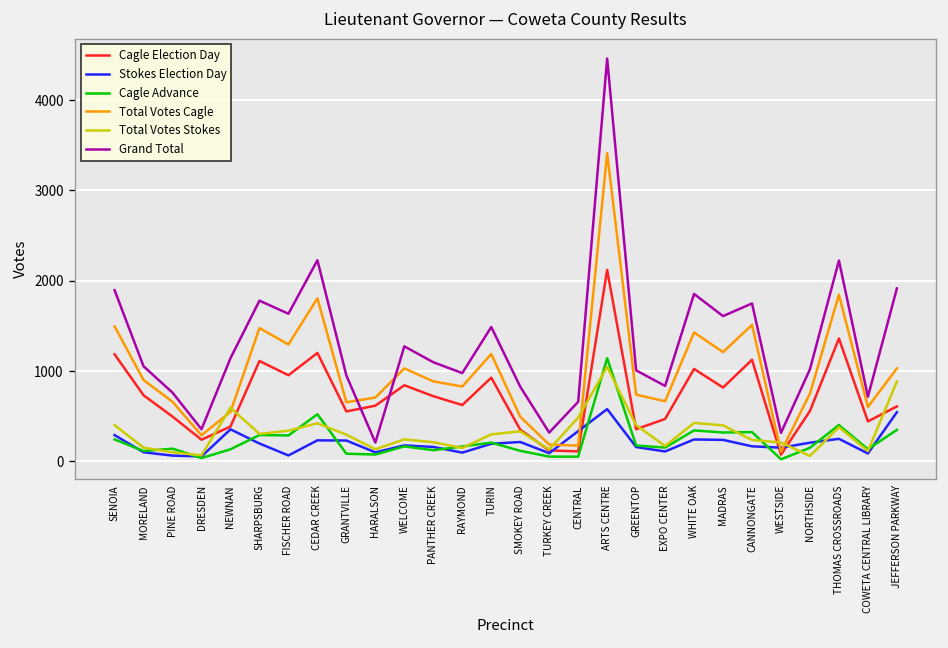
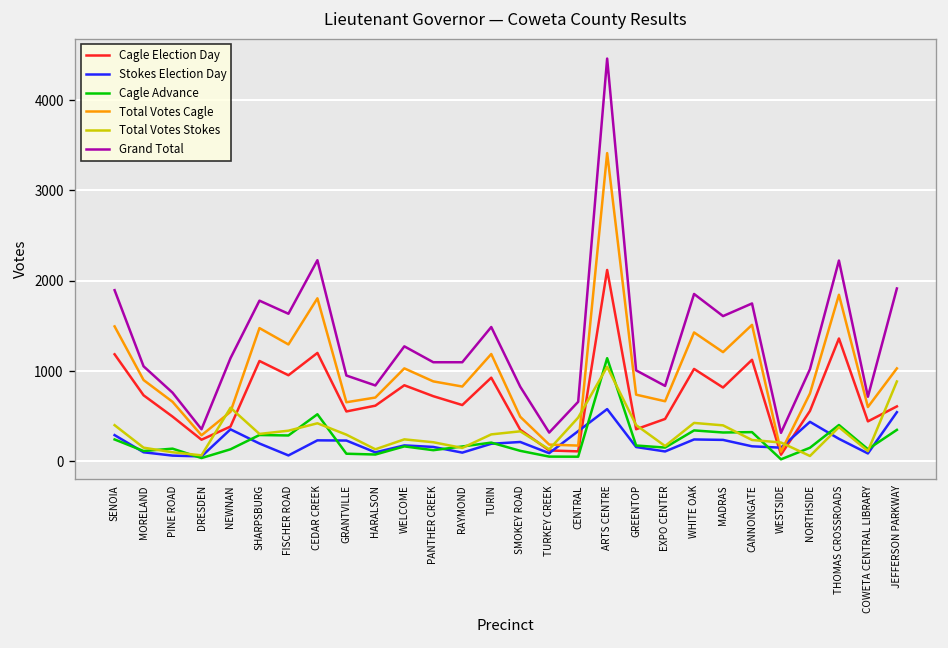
  {
    "Cagle Election Day": {
      "SENOIA": 1200,
      "MORELAND": 700,
      "PINE ROAD": 500,
      "DRESDEN": 200,
      "SHARPSBURG": 1100,
      "FISCHER ROAD": 1000,
      "CEDAR CREEK": 1200,
      "GRANTVILLE": 600,
      "HARALSON": 600,
      "WELCOME": 800,
      "PANTHER CREEK": 700,
      "RAYMOND": 600,
      "TURIN": 900,
      "CENTRAL": 100,
      "ARTS CENTRE": 2100,
      "GREENTOP": 400,
      "EXPO CENTER": 500,
      "WHITE OAK": 1000,
      "MADRAS": 800,
      "CANNONGATE": 1100,
      "NORTHSIDE": 600,
      "THOMAS CROSSROADS": 1400,
      "COWETA CENTRAL LIBRARY": 400,
      "JEFFERSON PARKWAY": 600
    },
    "Stokes Election Day": {
      "SENOIA": 300,
      "PINE ROAD": 100,
      "SHARPSBURG": 200,
      "FISCHER ROAD": 100,
      "CEDAR CREEK": 200,
      "GRANTVILLE": 200,
      "PANTHER CREEK": 200,
      "RAYMOND": 100,
      "SMOKEY ROAD": 200,
      "CENTRAL": 300,
      "ARTS CENTRE": 600,
      "EXPO CENTER": 100,
      "WHITE OAK": 200,
      "MADRAS": 200,
      "CANNONGATE": 200,
      "WESTSIDE": 200,
-     "NORTHSIDE": 200,
+     "NORTHSIDE": 400,
      "THOMAS CROSSROADS": 300,
      "JEFFERSON PARKWAY": 500
    },
    "Cagle Advance": {
      "SENOIA": 200,
      "PINE ROAD": 100,
      "NEWNAN": 100,
      "FISCHER ROAD": 300,
      "CEDAR CREEK": 500,
      "GRANTVILLE": 100,
      "PANTHER CREEK": 100,
      "SMOKEY ROAD": 100,
      "TURKEY CREEK": 100,
      "CENTRAL": 100,
      "ARTS CENTRE": 1100,
      "WHITE OAK": 300,
      "MADRAS": 300,
      "CANNONGATE": 300,
      "WESTSIDE": 0,
      "NORTHSIDE": 200,
      "JEFFERSON PARKWAY": 300
    },
    "Total Votes Cagle": {
      "SENOIA": 1500,
      "MORELAND": 900,
      "PINE ROAD": 700,
      "DRESDEN": 300,
      "NEWNAN": 500,
      "SHARPSBURG": 1500,
      "FISCHER ROAD": 1300,
      "CEDAR CREEK": 1800,
      "GRANTVILLE": 700,
      "HARALSON": 700,
      "WELCOME": 1000,
      "PANTHER CREEK": 900,
      "RAYMOND": 800,
      "TURIN": 1200,
      "SMOKEY ROAD": 500,
      "TURKEY CREEK": 200,
      "CENTRAL": 200,
      "ARTS CENTRE": 3400,
      "GREENTOP": 700,
      "EXPO CENTER": 700,
      "WHITE OAK": 1400,
      "MADRAS": 1200,
      "CANNONGATE": 1500,
      "NORTHSIDE": 800,
      "THOMAS CROSSROADS": 1800,
      "COWETA CENTRAL LIBRARY": 600,
      "JEFFERSON PARKWAY": 1000
    },
    "Total Votes Stokes": {
      "SENOIA": 400,
      "MORELAND": 200,
      "PINE ROAD": 100,
      "NEWNAN": 600,
      "FISCHER ROAD": 300,
      "CEDAR CREEK": 400,
      "GRANTVILLE": 300,
      "HARALSON": 100,
      "WELCOME": 200,
      "PANTHER CREEK": 200,
      "TURIN": 300,
      "CENTRAL": 500,
      "ARTS CENTRE": 1000,
      "GREENTOP": 400,
      "WHITE OAK": 400,
      "MADRAS": 400,
      "CANNONGATE": 200,
      "WESTSIDE": 200,
      "NORTHSIDE": 100,
      "JEFFERSON PARKWAY": 900
    },
    "Grand Total": {
      "SENOIA": 1900,
      "MORELAND": 1100,
      "PINE ROAD": 800,
      "DRESDEN": 400,
      "NEWNAN": 1100,
      "SHARPSBURG": 1800,
      "FISCHER ROAD": 1600,
      "CEDAR CREEK": 2200,
      "GRANTVILLE": 1000,
-     "HARALSON": 200,
+     "HARALSON": 800,
      "WELCOME": 1300,
      "PANTHER CREEK": 1100,
-     "RAYMOND": 1000,
+     "RAYMOND": 1100,
      "TURIN": 1500,
      "SMOKEY ROAD": 800,
      "TURKEY CREEK": 300,
      "CENTRAL": 700,
      "ARTS CENTRE": 4500,
      "GREENTOP": 1000,
      "EXPO CENTER": 800,
      "WHITE OAK": 1900,
      "MADRAS": 1600,
      "CANNONGATE": 1700,
      "WESTSIDE": 300,
      "NORTHSIDE": 1000,
      "THOMAS CROSSROADS": 2200,
      "COWETA CENTRAL LIBRARY": 700,
      "JEFFERSON PARKWAY": 1900
    }
  }
